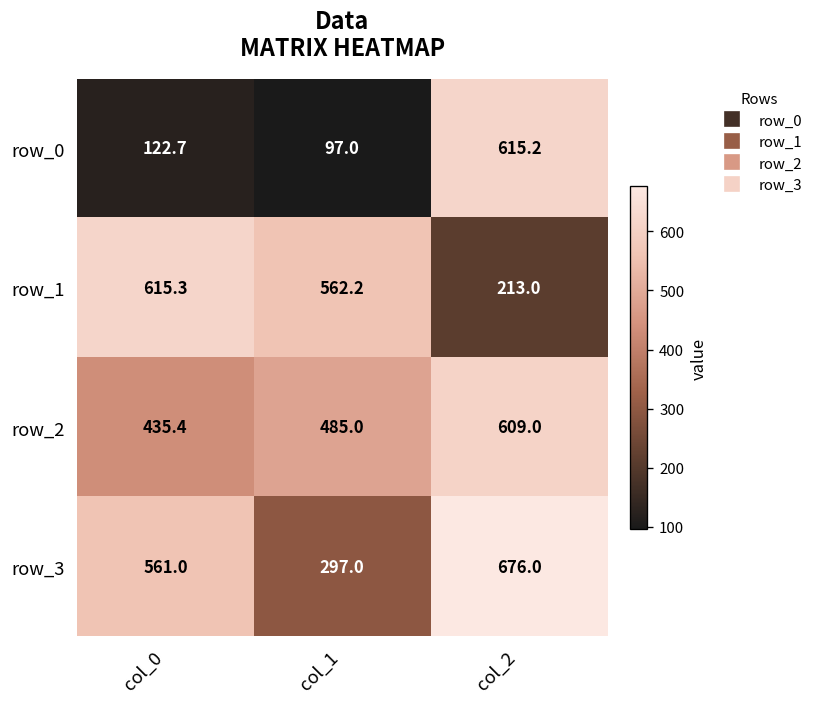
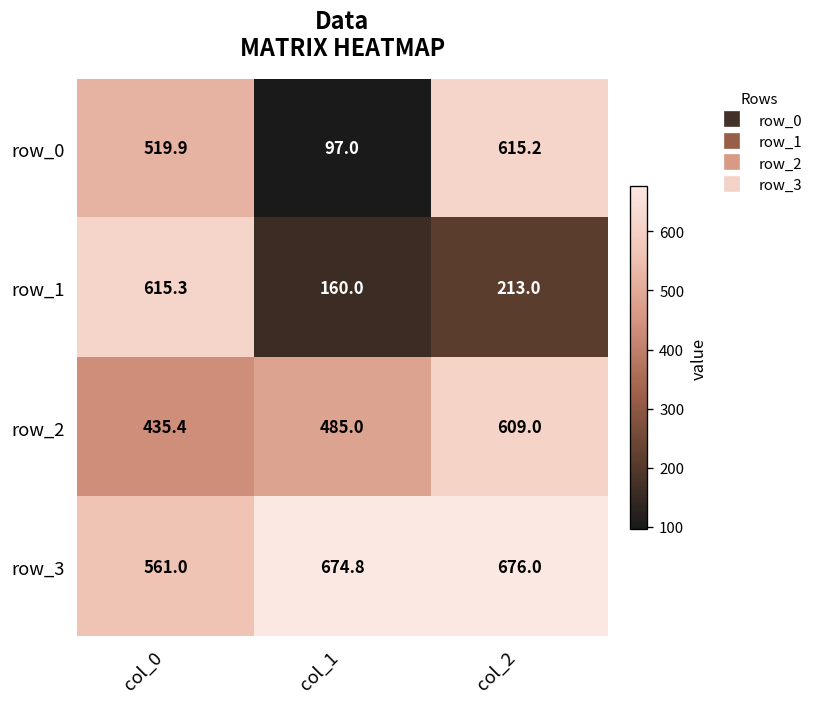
  {
    "row_0": {
-     "col_0": 122.7,
+     "col_0": 519.9,
      "col_1": 97.0,
      "col_2": 615.2
    },
    "row_1": {
      "col_0": 615.3,
-     "col_1": 562.2,
+     "col_1": 160.0,
      "col_2": 213.0
    },
    "row_2": {
      "col_0": 435.4,
      "col_1": 485.0,
      "col_2": 609.0
    },
    "row_3": {
      "col_0": 561.0,
-     "col_1": 297.0,
+     "col_1": 674.8,
      "col_2": 676.0
    }
  }
